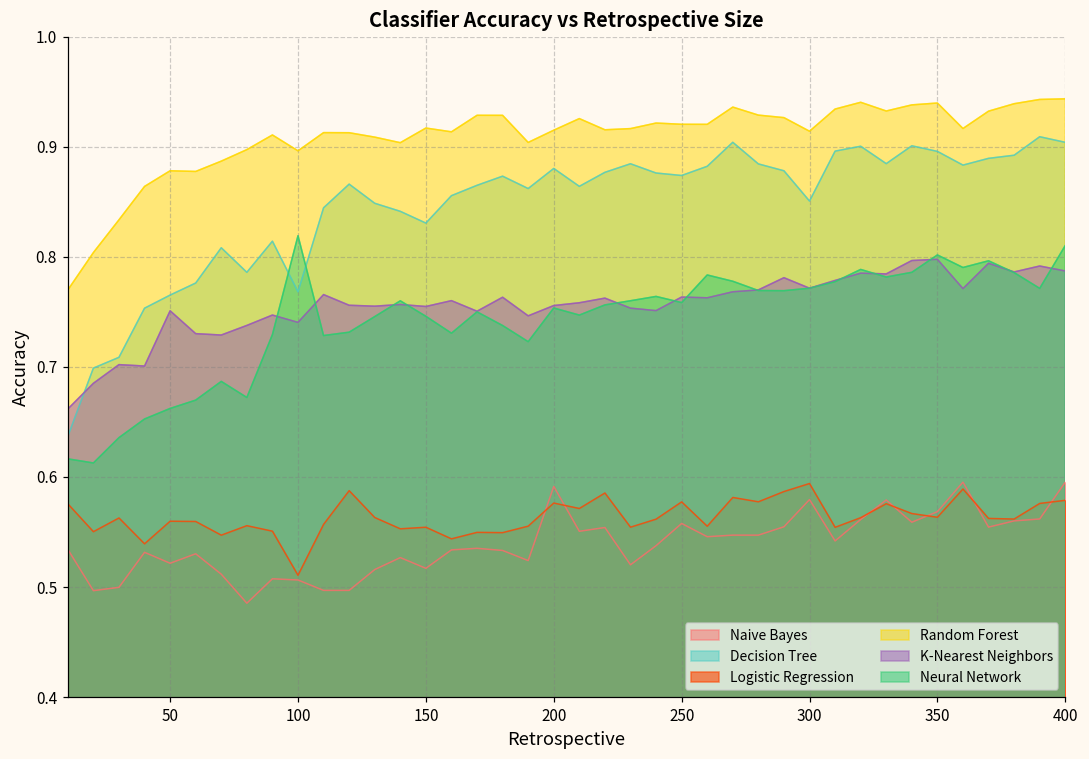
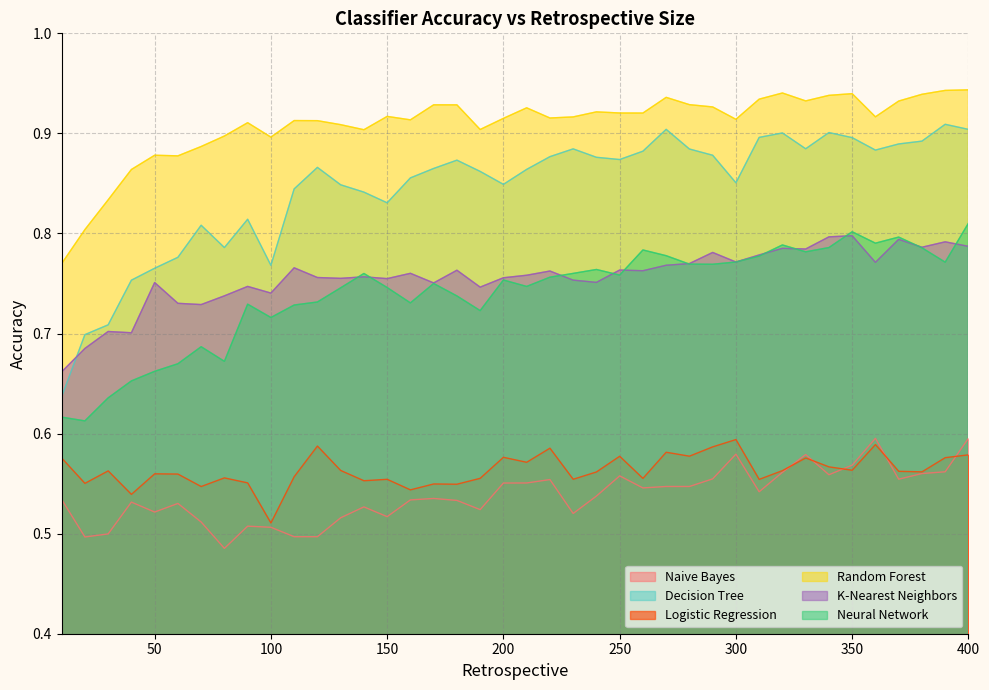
  {
    "Naive Bayes": {
      "50": 0.522,
      "100": 0.506,
      "150": 0.517,
-     "200": 0.591,
+     "200": 0.551,
      "250": 0.558,
      "300": 0.579,
      "350": 0.568,
      "400": 0.595
    },
    "Decision Tree": {
      "50": 0.765,
      "100": 0.768,
      "150": 0.831,
-     "200": 0.880,
+     "200": 0.849,
      "250": 0.874,
      "300": 0.851,
      "350": 0.896,
      "400": 0.904
    },
    "Logistic Regression": {
      "50": 0.560,
      "100": 0.511,
      "150": 0.554,
      "200": 0.576,
      "250": 0.577,
      "300": 0.594,
      "350": 0.563,
      "400": 0.579
    },
    "Random Forest": {
      "50": 0.878,
      "100": 0.896,
      "150": 0.917,
      "200": 0.915,
      "250": 0.920,
      "300": 0.914,
      "350": 0.940,
      "400": 0.944
    },
    "K-Nearest Neighbors": {
      "50": 0.751,
      "100": 0.740,
      "150": 0.755,
      "250": 0.763,
      "350": 0.798,
      "400": 0.787
    },
    "Neural Network": {
      "50": 0.662,
-     "100": 0.819,
+     "100": 0.716,
      "150": 0.746,
      "250": 0.758,
      "350": 0.802,
      "400": 0.810
    }
  }
